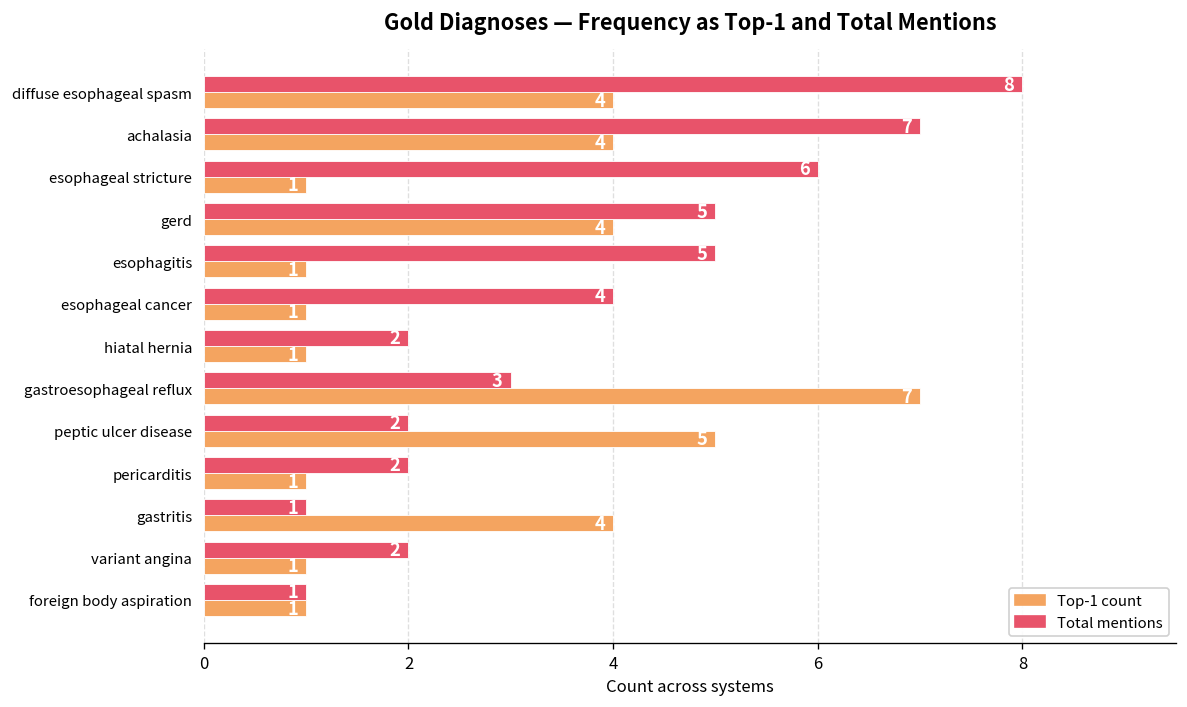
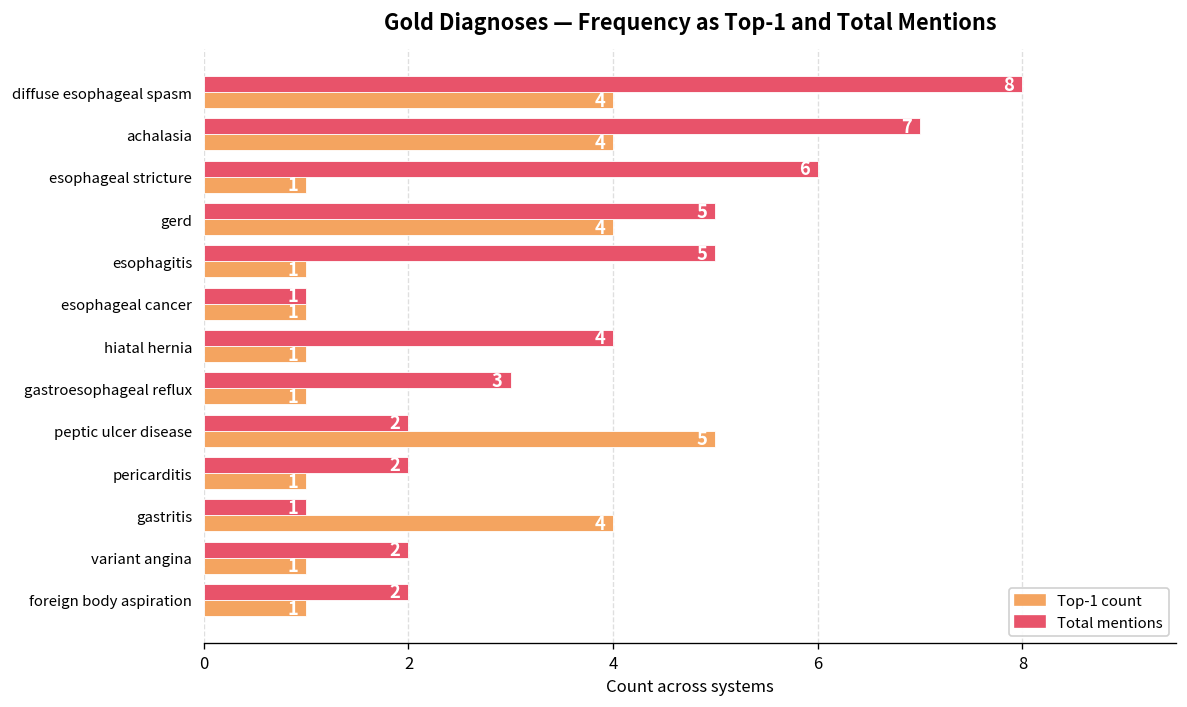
  {
    "Top-1 count": {
      "diffuse esophageal spasm": 4,
      "achalasia": 4,
      "esophageal stricture": 1,
      "gerd": 4,
      "esophagitis": 1,
      "hiatal hernia": 1,
-     "gastroesophageal reflux": 7,
+     "gastroesophageal reflux": 1,
      "peptic ulcer disease": 5,
      "pericarditis": 1,
      "gastritis": 4,
      "variant angina": 1,
      "foreign body aspiration": 1
    },
    "Total mentions": {
      "diffuse esophageal spasm": 8,
      "achalasia": 7,
      "esophageal stricture": 6,
      "gerd": 5,
      "esophagitis": 5,
-     "esophageal cancer": 4,
-     "hiatal hernia": 2,
+     "esophageal cancer": 1,
+     "hiatal hernia": 4,
      "gastroesophageal reflux": 3,
      "peptic ulcer disease": 2,
      "pericarditis": 2,
      "gastritis": 1,
      "variant angina": 2,
-     "foreign body aspiration": 1
+     "foreign body aspiration": 2
    }
  }
